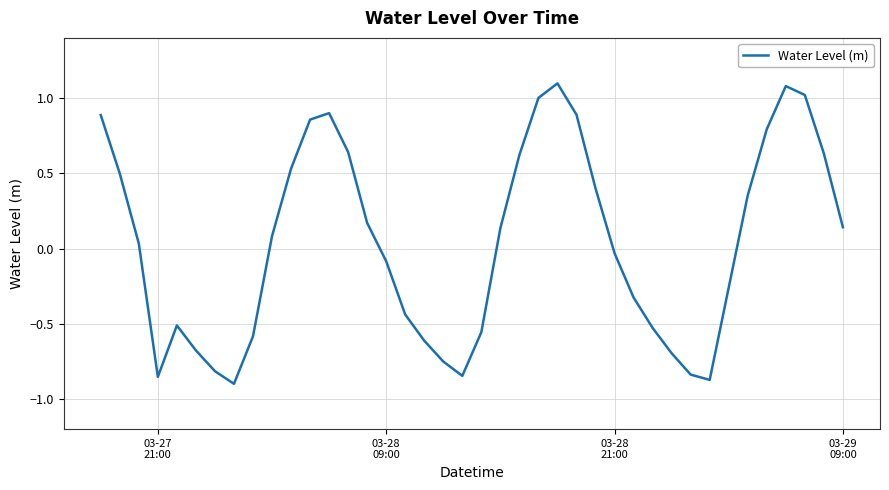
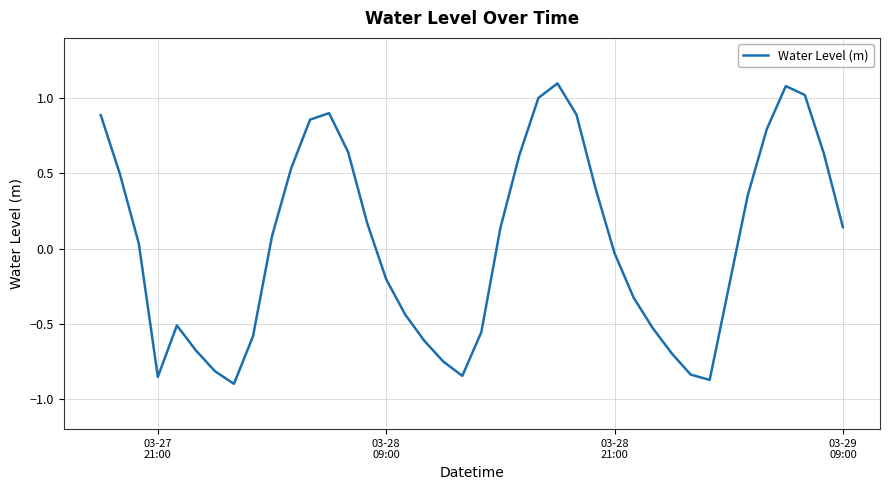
  {
    "03-27 21:00": -0.85,
-   "03-28 09:00": -0.08,
+   "03-28 09:00": -0.20,
    "03-28 21:00": -0.03,
    "03-29 09:00": 0.14
  }
